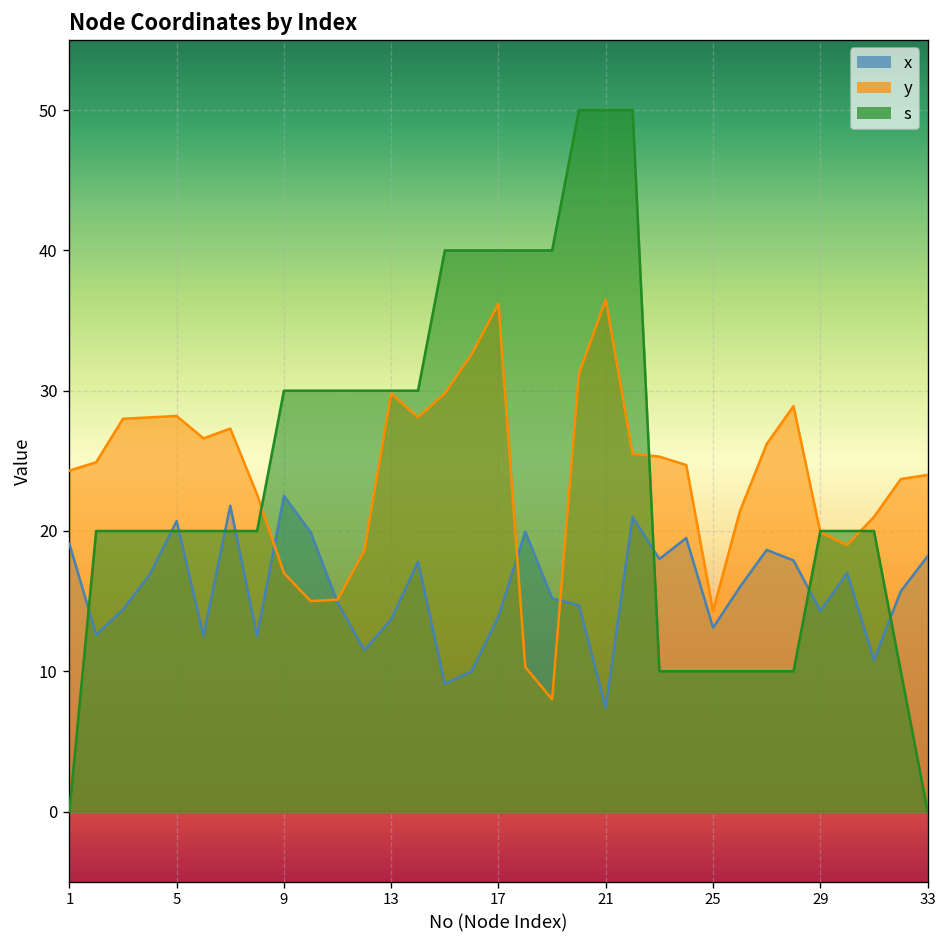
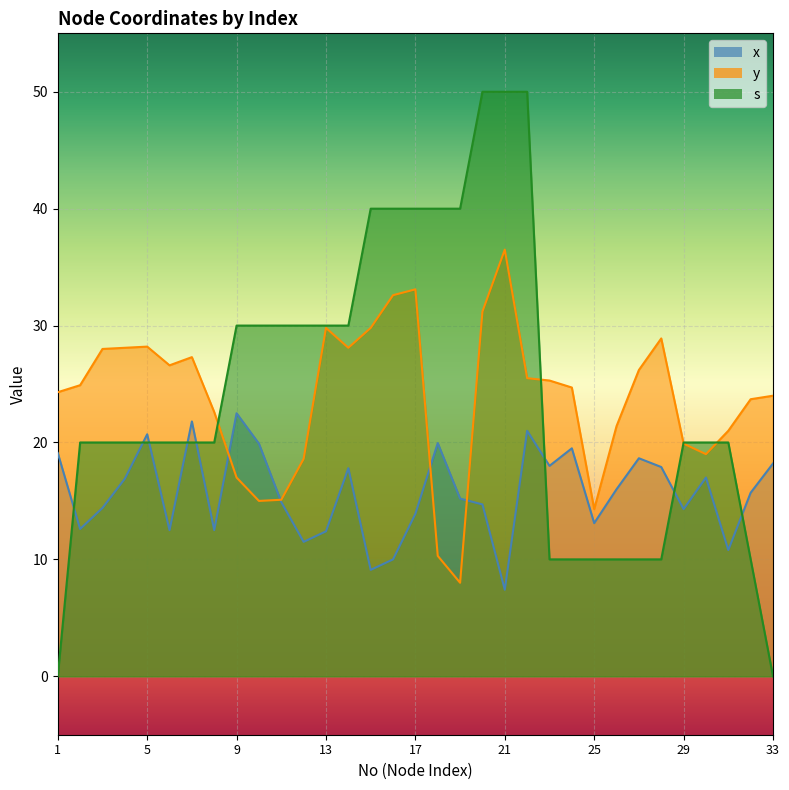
  {
    "x": {
      "1": 19.1,
      "5": 20.7,
      "9": 22.5,
-     "13": 13.7,
+     "13": 12.4,
      "17": 13.9,
      "21": 7.4,
      "25": 13.1,
      "29": 14.3,
      "33": 18.2
    },
    "y": {
      "1": 24.3,
      "5": 28.2,
      "9": 17.0,
-     "17": 36.2,
+     "17": 33.1,
      "21": 36.5,
      "25": 14.3,
      "33": 24.0
    },
    "s": {
      "1": 0.0,
      "5": 20.0,
      "9": 30.0,
      "17": 40.0,
      "21": 50.0,
      "25": 10.0,
      "33": 0.0
    }
  }
